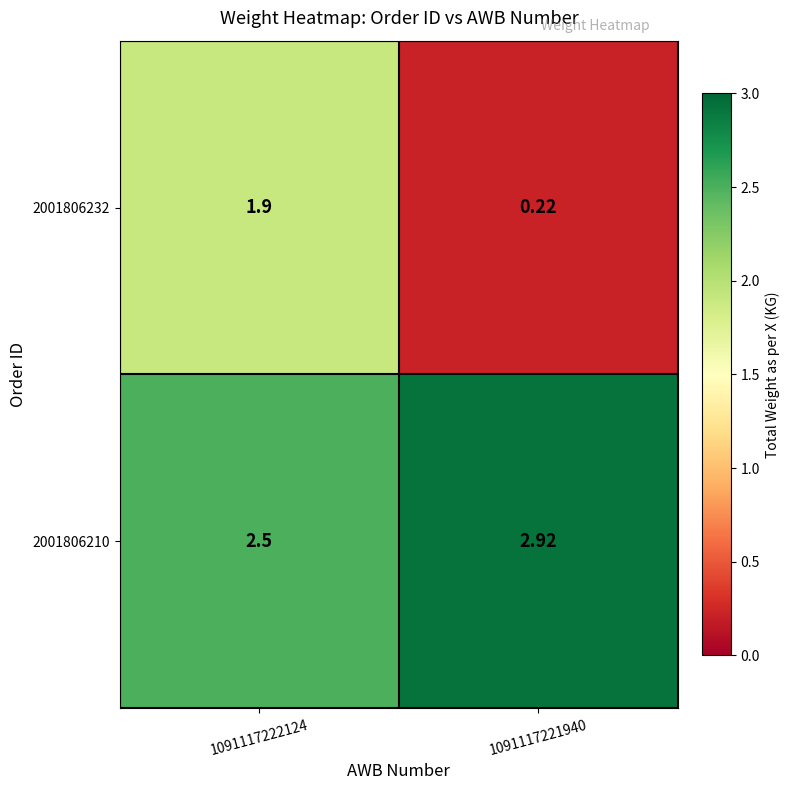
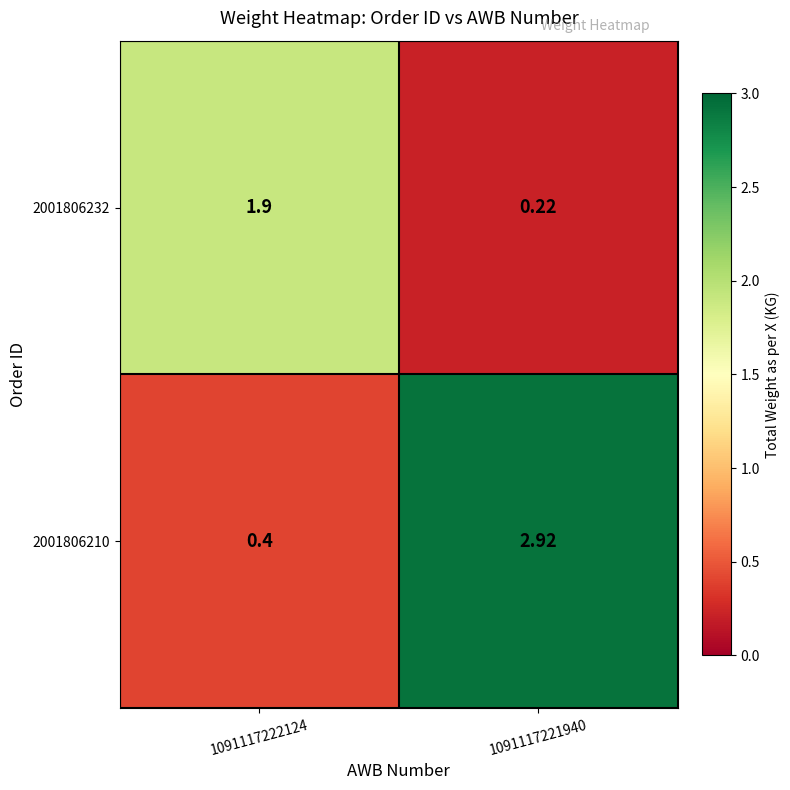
  {
    "2001806232": {
      "1091117222124": 1.9,
      "1091117221940": 0.22
    },
    "2001806210": {
-     "1091117222124": 2.5,
+     "1091117222124": 0.4,
      "1091117221940": 2.92
    }
  }
